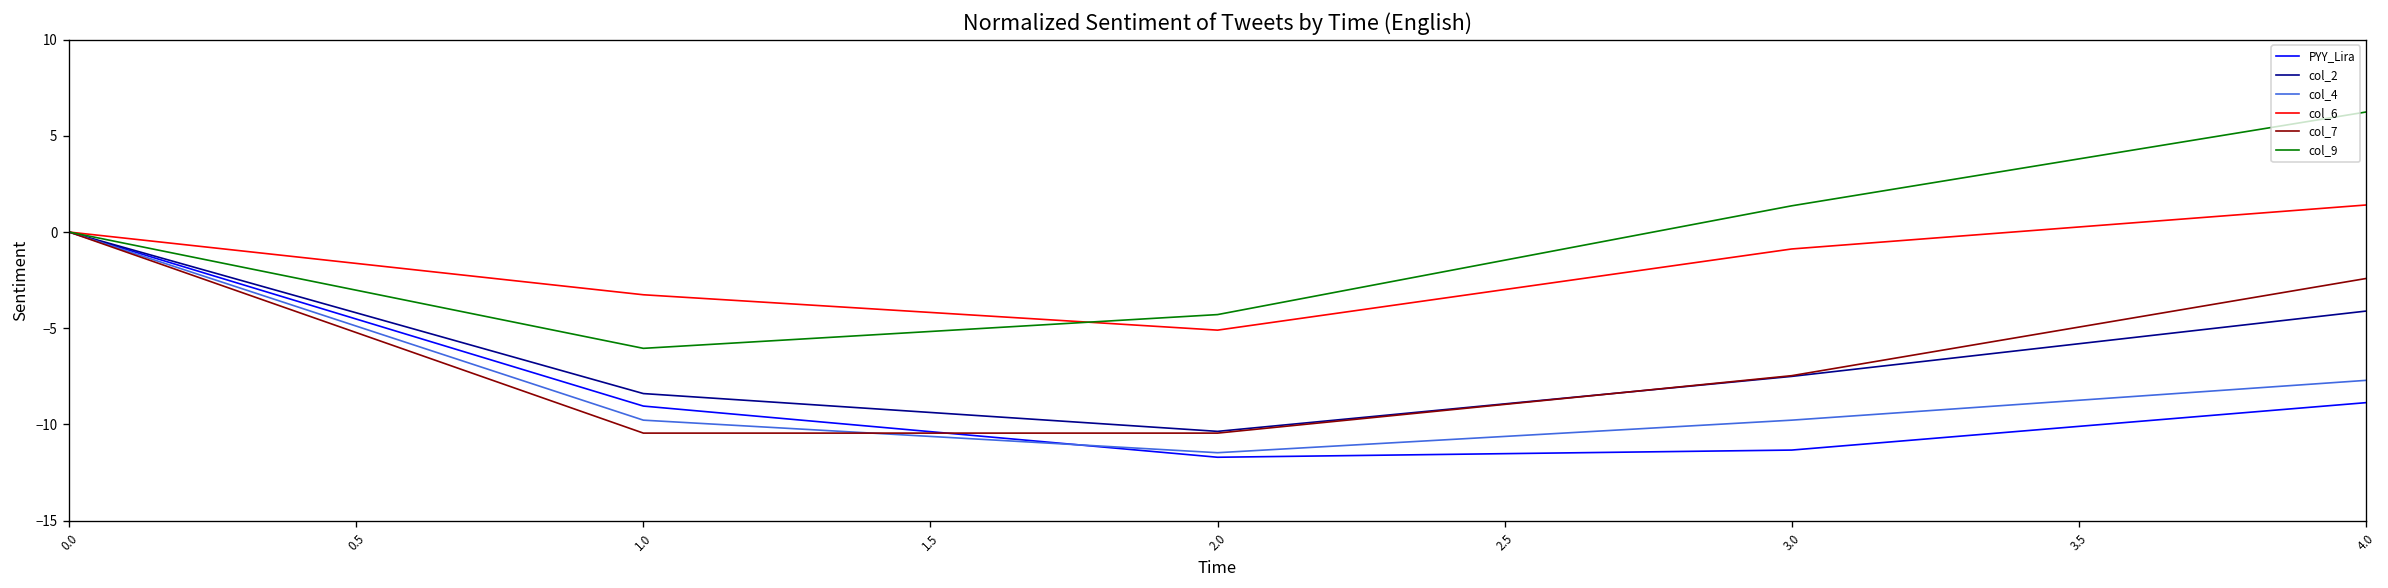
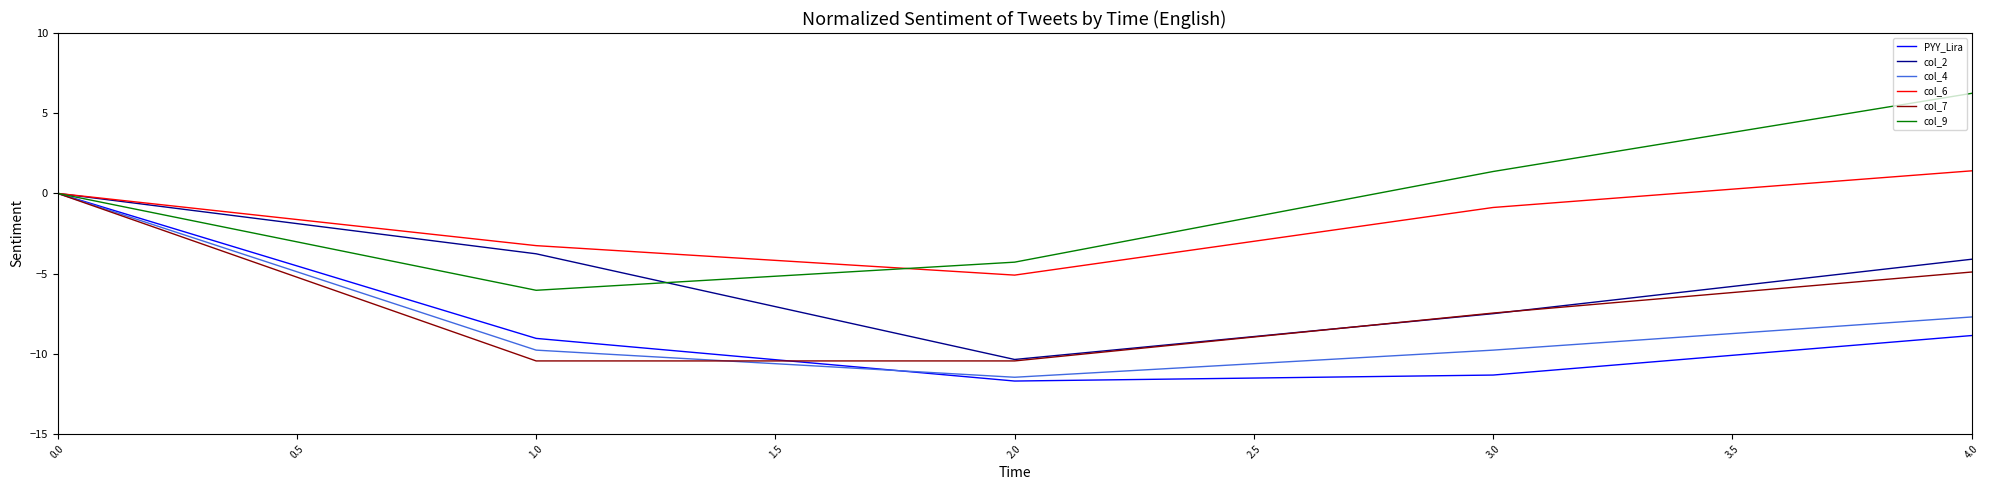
  {
    "PYY_Lira": {
      "1.0": -9.0,
      "2.0": -11.7,
      "3.0": -11.3,
      "4.0": -8.9
    },
    "col_2": {
-     "1.0": -8.4,
+     "1.0": -3.8,
      "4.0": -4.1
    },
    "col_4": {
      "1.0": -9.8,
      "2.0": -11.5,
      "3.0": -9.8,
      "4.0": -7.7
    },
    "col_6": {
      "1.0": -3.3,
      "2.0": -5.1,
      "3.0": -0.9,
      "4.0": 1.4
    },
    "col_7": {
      "1.0": -10.4,
-     "4.0": -2.4
+     "4.0": -4.9
    },
    "col_9": {
      "1.0": -6.0,
      "2.0": -4.3,
      "3.0": 1.4,
      "4.0": 6.2
    }
  }
